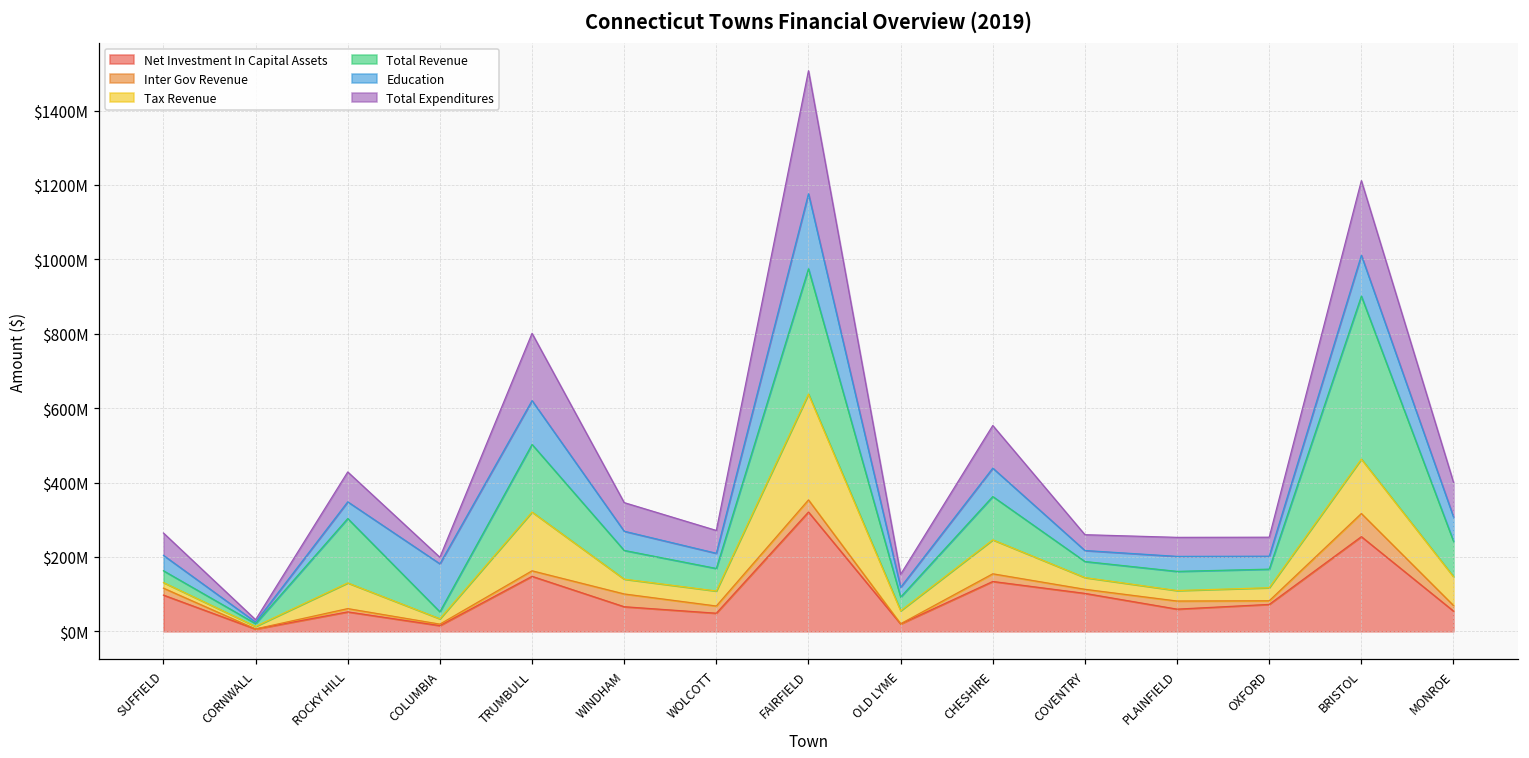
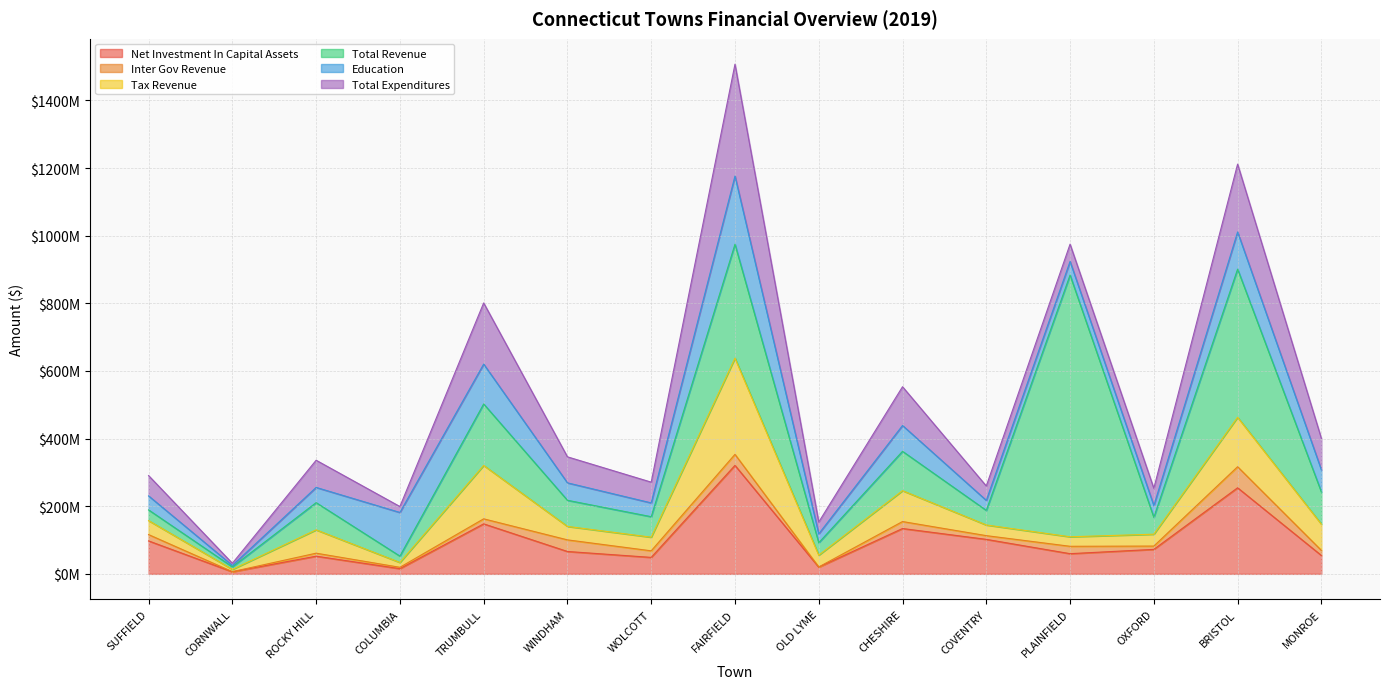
  {
    "Tax Revenue": {
-     "SUFFIELD": "$20000000",
+     "SUFFIELD": "$40000000",
      "ROCKY HILL": "$70000000",
      "COLUMBIA": "$10000000",
      "TRUMBULL": "$160000000",
      "WINDHAM": "$40000000",
      "WOLCOTT": "$40000000",
      "FAIRFIELD": "$280000000",
      "OLD LYME": "$30000000",
      "CHESHIRE": "$90000000",
      "COVENTRY": "$30000000",
      "PLAINFIELD": "$30000000",
      "OXFORD": "$40000000",
      "BRISTOL": "$150000000",
      "MONROE": "$80000000"
    },
    "Total Revenue": {
      "SUFFIELD": "$30000000",
-     "ROCKY HILL": "$170000000",
+     "ROCKY HILL": "$80000000",
      "COLUMBIA": "$20000000",
      "TRUMBULL": "$180000000",
      "WINDHAM": "$80000000",
      "WOLCOTT": "$60000000",
      "FAIRFIELD": "$340000000",
      "OLD LYME": "$40000000",
      "CHESHIRE": "$120000000",
      "COVENTRY": "$40000000",
-     "PLAINFIELD": "$50000000",
+     "PLAINFIELD": "$770000000",
      "OXFORD": "$50000000",
      "BRISTOL": "$440000000",
      "MONROE": "$100000000"
    },
    "Education": {
      "SUFFIELD": "$40000000",
      "ROCKY HILL": "$40000000",
      "COLUMBIA": "$130000000",
      "TRUMBULL": "$120000000",
      "WINDHAM": "$50000000",
      "WOLCOTT": "$40000000",
      "FAIRFIELD": "$200000000",
      "OLD LYME": "$30000000",
      "CHESHIRE": "$80000000",
      "COVENTRY": "$30000000",
      "PLAINFIELD": "$40000000",
      "OXFORD": "$30000000",
      "BRISTOL": "$110000000",
      "MONROE": "$70000000"
    },
    "Total Expenditures": {
      "SUFFIELD": "$60000000",
      "ROCKY HILL": "$80000000",
      "COLUMBIA": "$20000000",
      "TRUMBULL": "$180000000",
      "WINDHAM": "$80000000",
      "WOLCOTT": "$60000000",
      "FAIRFIELD": "$330000000",
      "OLD LYME": "$30000000",
      "CHESHIRE": "$110000000",
      "COVENTRY": "$40000000",
      "PLAINFIELD": "$50000000",
      "OXFORD": "$50000000",
      "BRISTOL": "$200000000",
      "MONROE": "$90000000"
    }
  }
